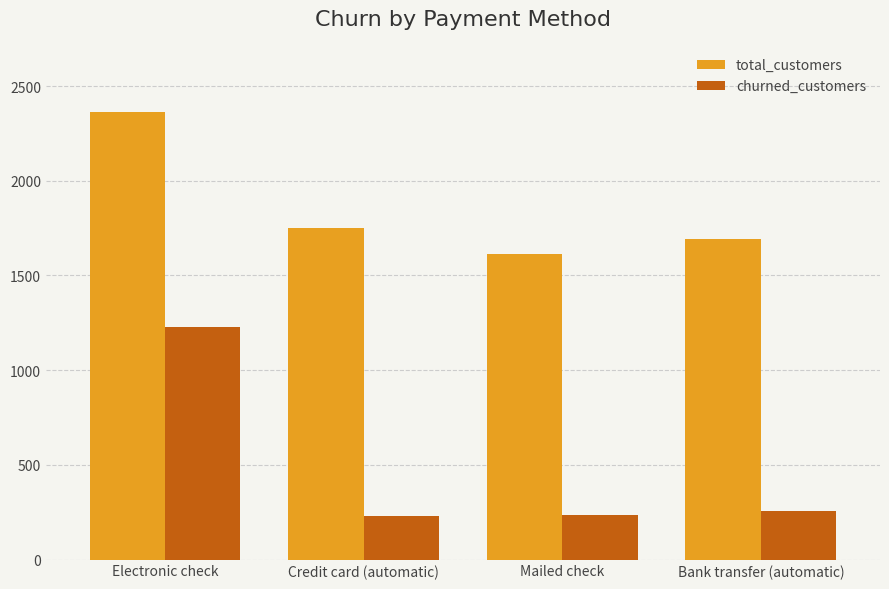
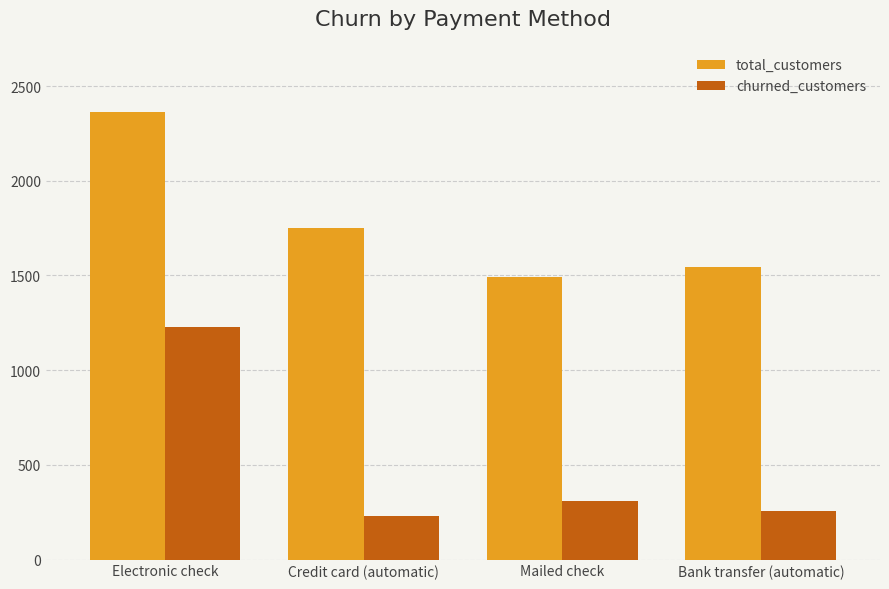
  {
    "total_customers": {
      "Electronic check": 2370,
      "Credit card (automatic)": 1750,
-     "Mailed check": 1610,
-     "Bank transfer (automatic)": 1690
+     "Mailed check": 1490,
+     "Bank transfer (automatic)": 1540
    },
    "churned_customers": {
      "Electronic check": 1230,
      "Credit card (automatic)": 230,
-     "Mailed check": 240,
+     "Mailed check": 310,
      "Bank transfer (automatic)": 260
    }
  }
